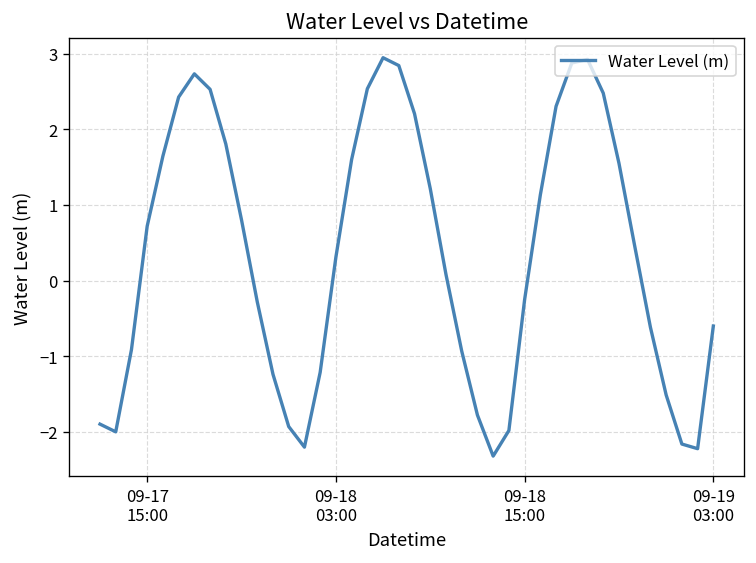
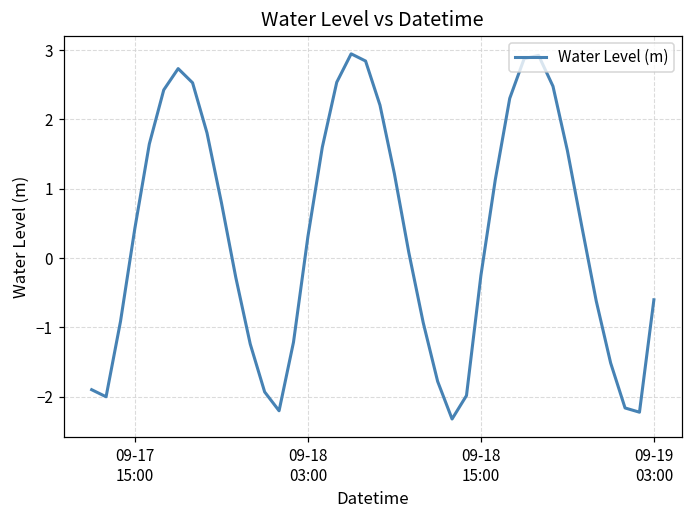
  {
-   "09-17 15:00": 0.7,
+   "09-17 15:00": 0.4,
    "09-18 03:00": 0.3,
    "09-18 15:00": -0.3,
    "09-19 03:00": -0.6
  }
